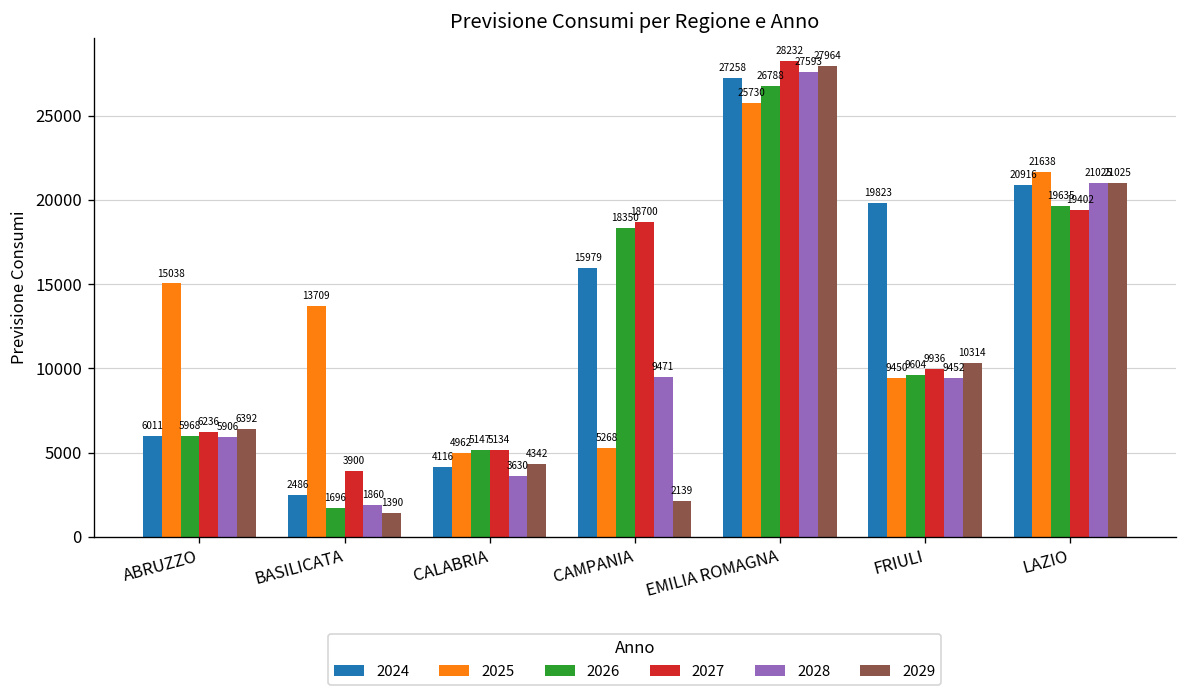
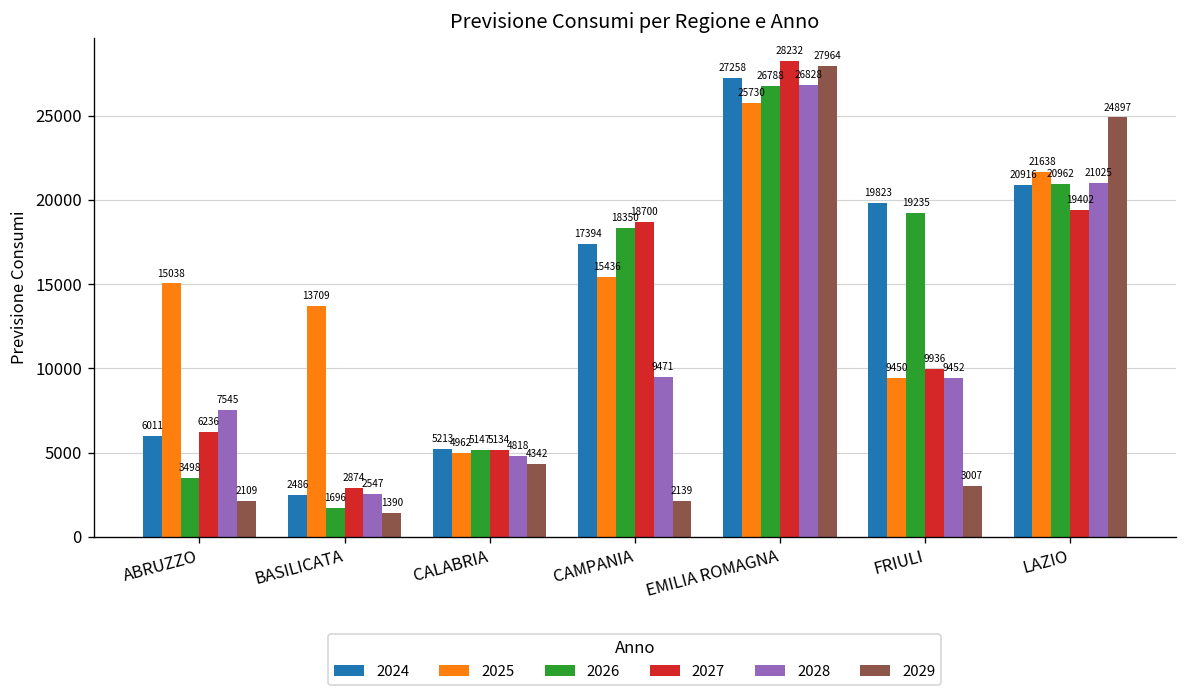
  {
    "2024": {
      "ABRUZZO": 6011,
      "BASILICATA": 2486,
-     "CALABRIA": 4116,
-     "CAMPANIA": 15979,
+     "CALABRIA": 5213,
+     "CAMPANIA": 17394,
      "EMILIA ROMAGNA": 27258,
      "FRIULI": 19823,
      "LAZIO": 20916
    },
    "2025": {
      "ABRUZZO": 15038,
      "BASILICATA": 13709,
      "CALABRIA": 4962,
-     "CAMPANIA": 5268,
+     "CAMPANIA": 15436,
      "EMILIA ROMAGNA": 25730,
      "FRIULI": 9450,
      "LAZIO": 21638
    },
    "2026": {
-     "ABRUZZO": 5968,
+     "ABRUZZO": 3498,
      "BASILICATA": 1696,
      "CAMPANIA": 18350,
      "EMILIA ROMAGNA": 26788,
-     "FRIULI": 9604,
-     "LAZIO": 19635
+     "FRIULI": 19235,
+     "LAZIO": 20962
    },
    "2027": {
      "ABRUZZO": 6236,
-     "BASILICATA": 3900,
+     "BASILICATA": 2874,
      "CAMPANIA": 18700,
      "EMILIA ROMAGNA": 28232,
      "FRIULI": 9936,
      "LAZIO": 19402
    },
    "2028": {
-     "ABRUZZO": 5906,
-     "BASILICATA": 1860,
-     "CALABRIA": 3630,
+     "ABRUZZO": 7545,
+     "BASILICATA": 2547,
+     "CALABRIA": 4818,
      "CAMPANIA": 9471,
-     "EMILIA ROMAGNA": 27593,
+     "EMILIA ROMAGNA": 26828,
      "FRIULI": 9452,
      "LAZIO": 21025
    },
    "2029": {
-     "ABRUZZO": 6392,
+     "ABRUZZO": 2109,
      "BASILICATA": 1390,
      "CALABRIA": 4342,
      "CAMPANIA": 2139,
      "EMILIA ROMAGNA": 27964,
-     "FRIULI": 10314,
-     "LAZIO": 21025
+     "FRIULI": 3007,
+     "LAZIO": 24897
    }
  }
